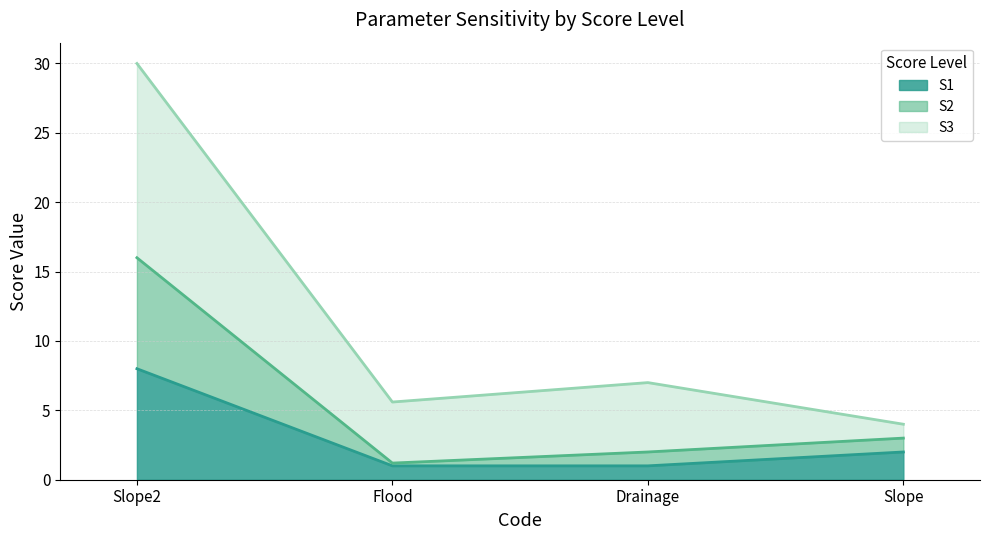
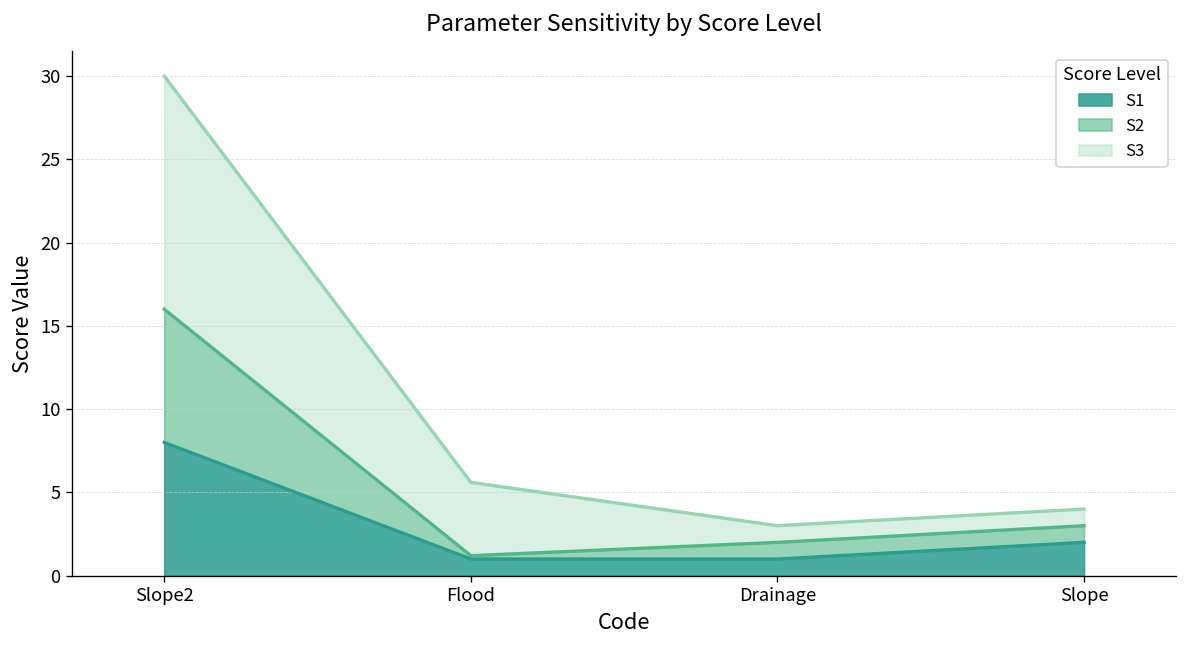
  {
    "S3": {
      "Slope2": 30,
      "Flood": 5.6,
-     "Drainage": 7,
+     "Drainage": 3,
      "Slope": 4
    }
  }
